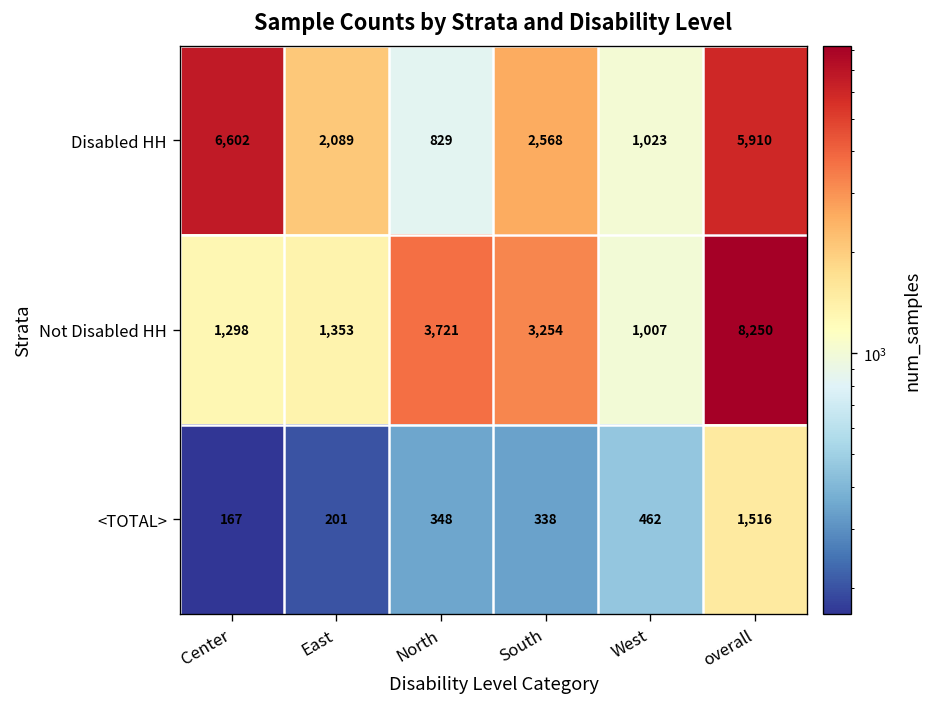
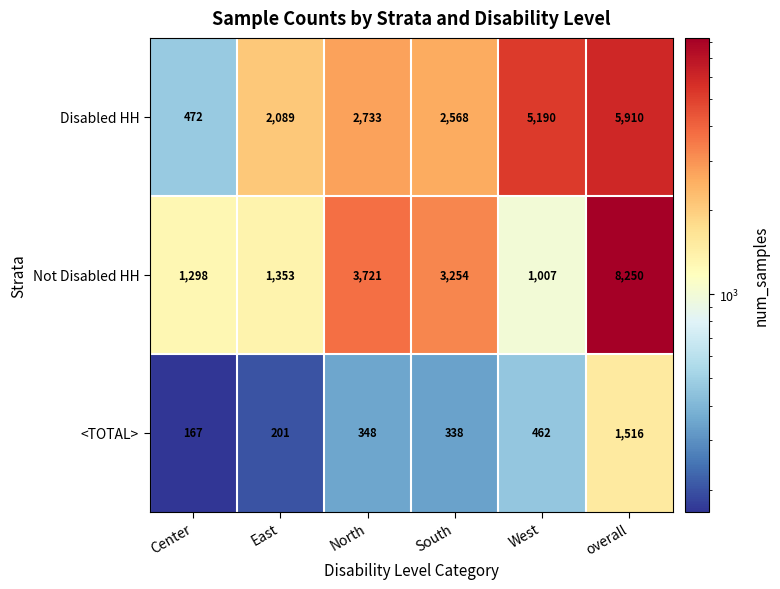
  {
    "Disabled HH": {
-     "Center": "6,602",
+     "Center": "472",
      "East": "2,089",
-     "North": "829",
+     "North": "2,733",
      "South": "2,568",
-     "West": "1,023",
+     "West": "5,190",
      "overall": "5,910"
    },
    "Not Disabled HH": {
      "Center": "1,298",
      "East": "1,353",
      "North": "3,721",
      "South": "3,254",
      "West": "1,007",
      "overall": "8,250"
    },
    "<TOTAL>": {
      "Center": "167",
      "East": "201",
      "North": "348",
      "South": "338",
      "West": "462",
      "overall": "1,516"
    }
  }
